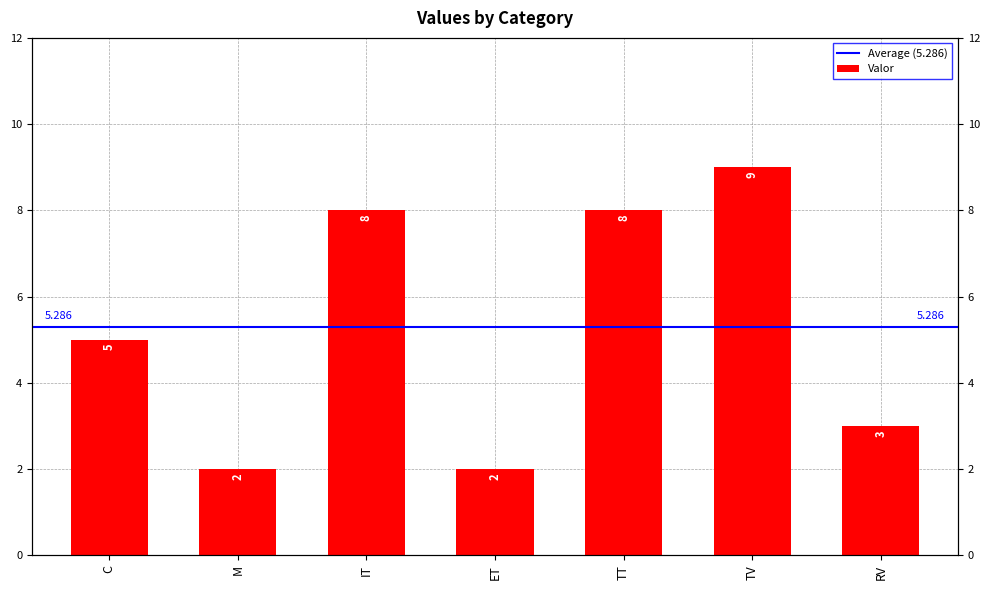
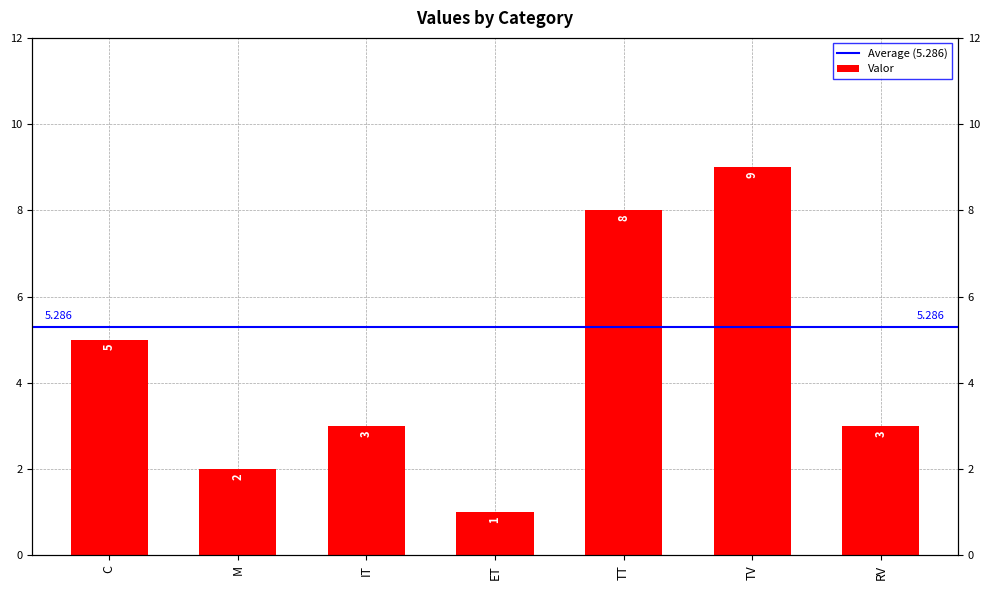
  {
    "C": 5,
    "M": 2,
-   "IT": 8,
-   "ET": 2,
+   "IT": 3,
+   "ET": 1,
    "TT": 8,
    "TV": 9,
    "RV": 3
  }
